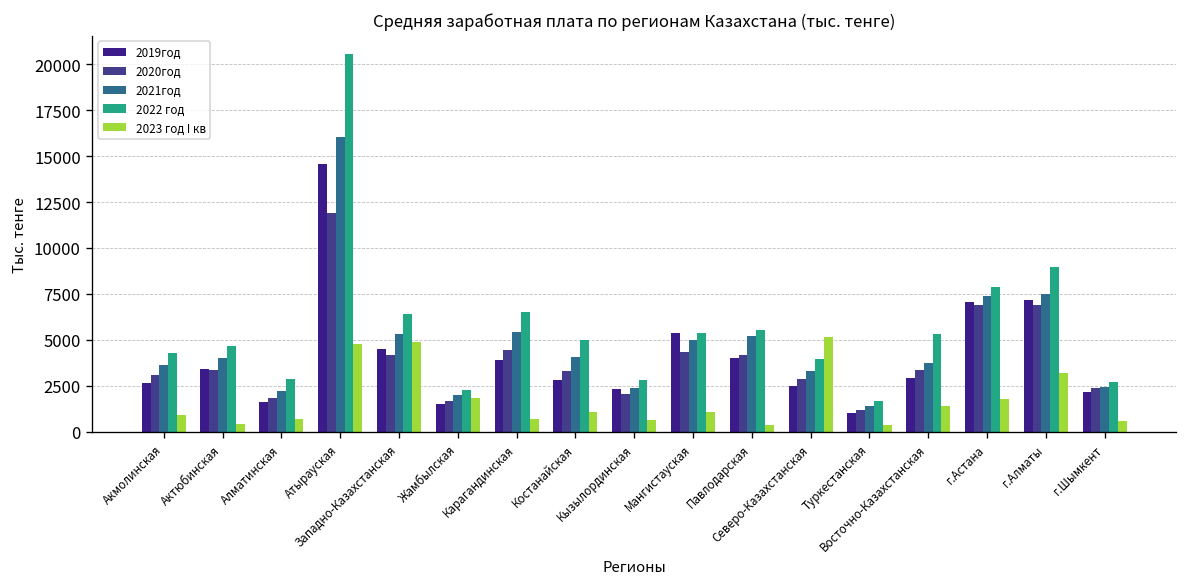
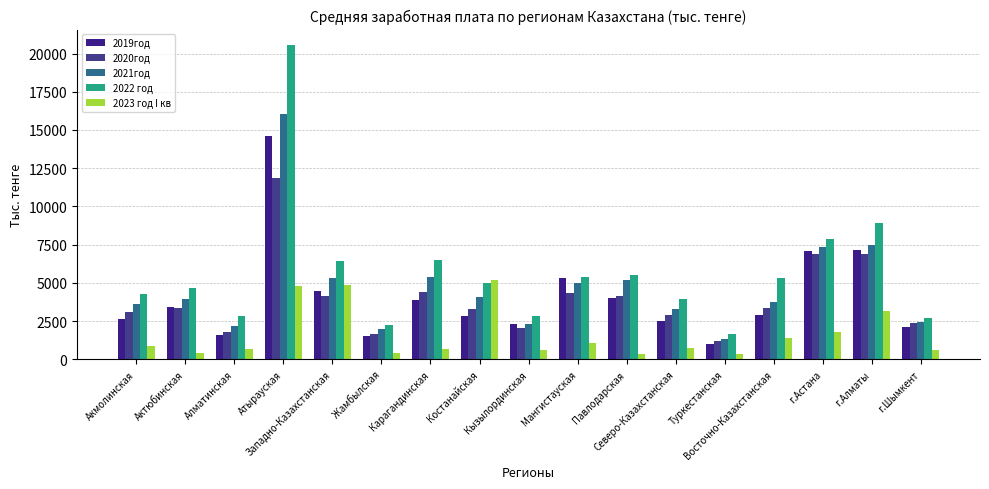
  {
    "2023 год I кв": {
      "Акмолинская": 900,
      "Актюбинская": 400,
      "Алматинская": 700,
      "Атырауская": 4800,
      "Западно-Казахстанская": 4900,
-     "Жамбылская": 1800,
+     "Жамбылская": 500,
      "Карагандинская": 700,
-     "Костанайская": 1100,
+     "Костанайская": 5200,
      "Кызылординская": 600,
      "Мангистауская": 1100,
      "Павлодарская": 300,
-     "Северо-Казахстанская": 5200,
+     "Северо-Казахстанская": 800,
      "Туркестанская": 400,
      "Восточно-Казахстанская": 1400,
      "г.Астана": 1800,
      "г.Алматы": 3200,
      "г.Шымкент": 600
    }
  }
